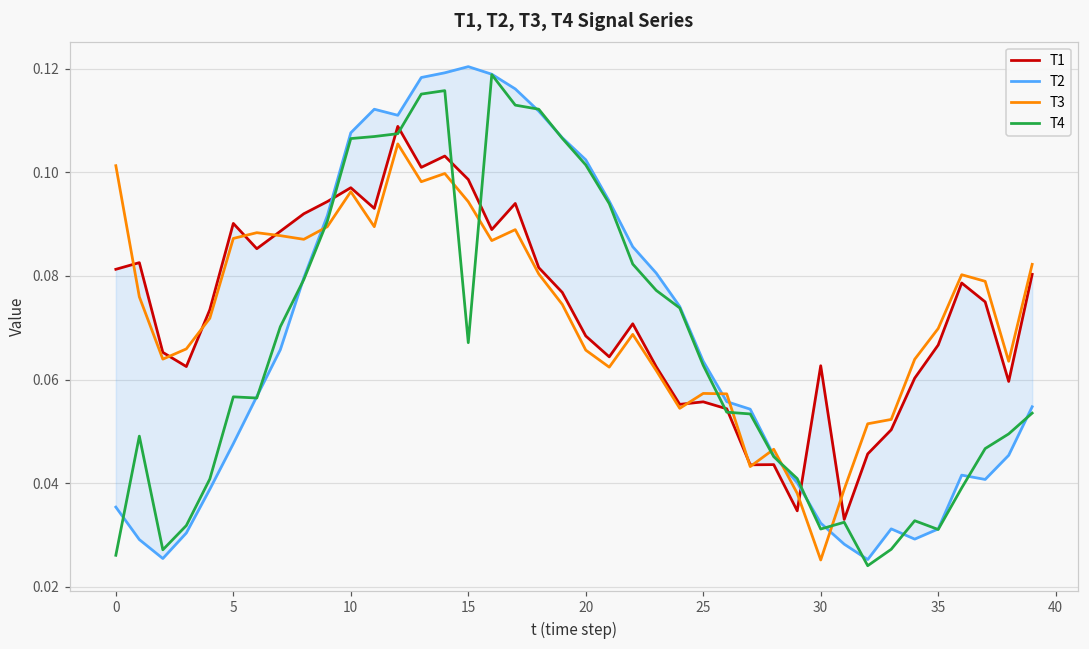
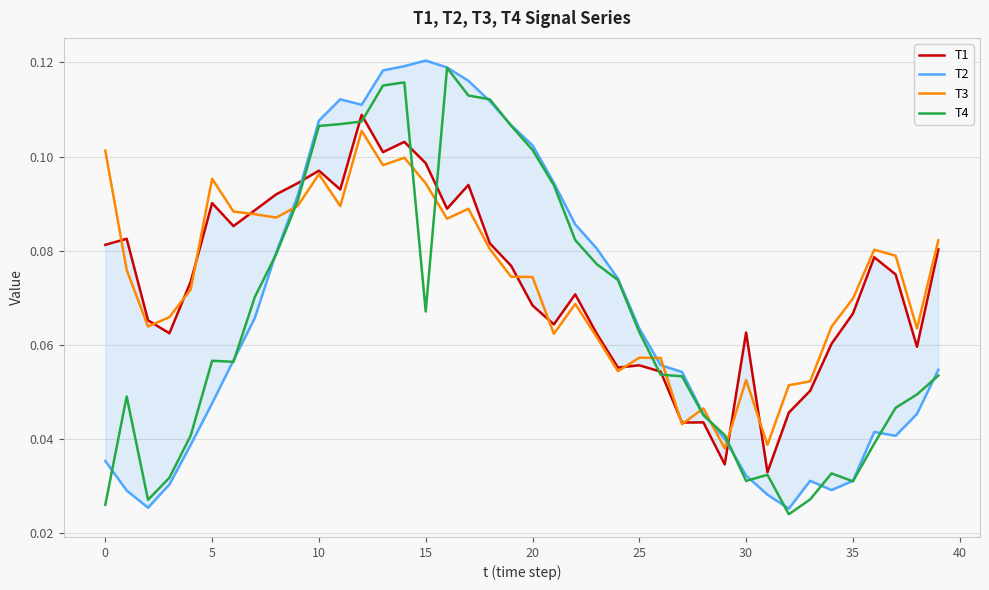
  {
    "T1": {
      "10": 0.097,
      "15": 0.099,
      "20": 0.068,
      "25": 0.056
    },
    "T3": {
      "0": 0.101,
-     "5": 0.087,
+     "5": 0.095,
      "10": 0.096,
      "15": 0.094,
-     "20": 0.066,
+     "20": 0.074,
      "25": 0.057,
-     "30": 0.025,
+     "30": 0.053,
      "35": 0.070
    },
    "T4": {
      "0": 0.026,
      "5": 0.057,
      "10": 0.107,
      "15": 0.067,
      "20": 0.101,
      "25": 0.063,
      "30": 0.031
    }
  }
